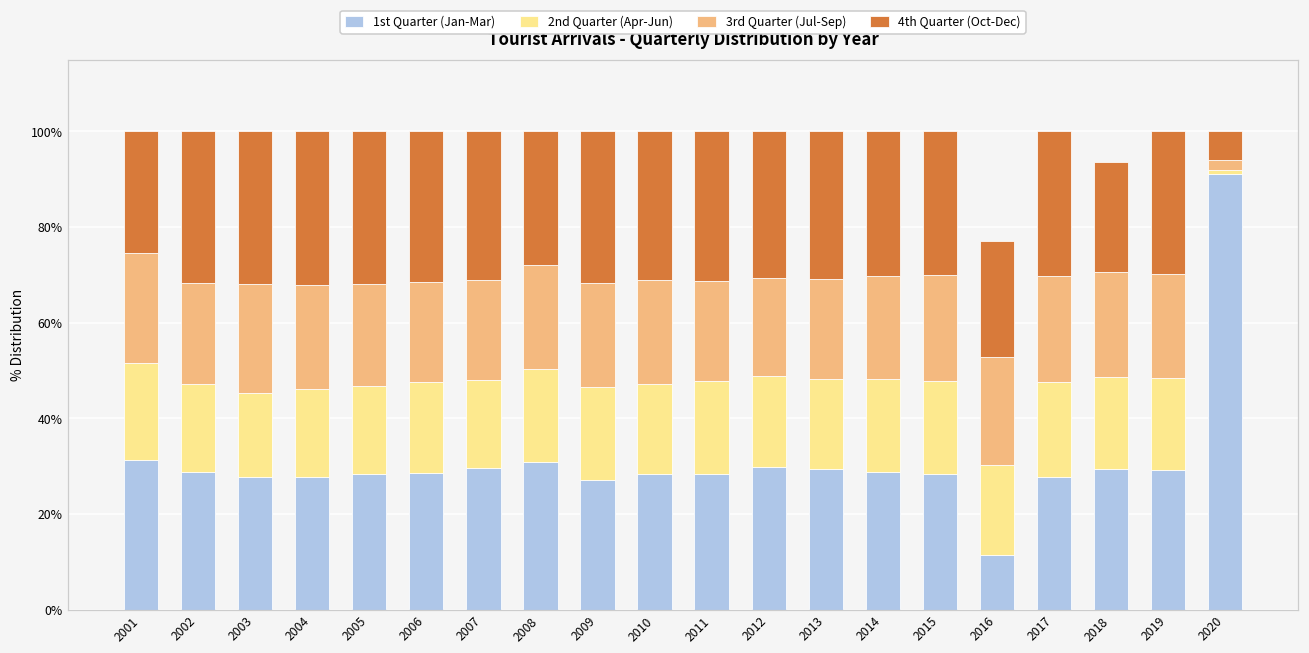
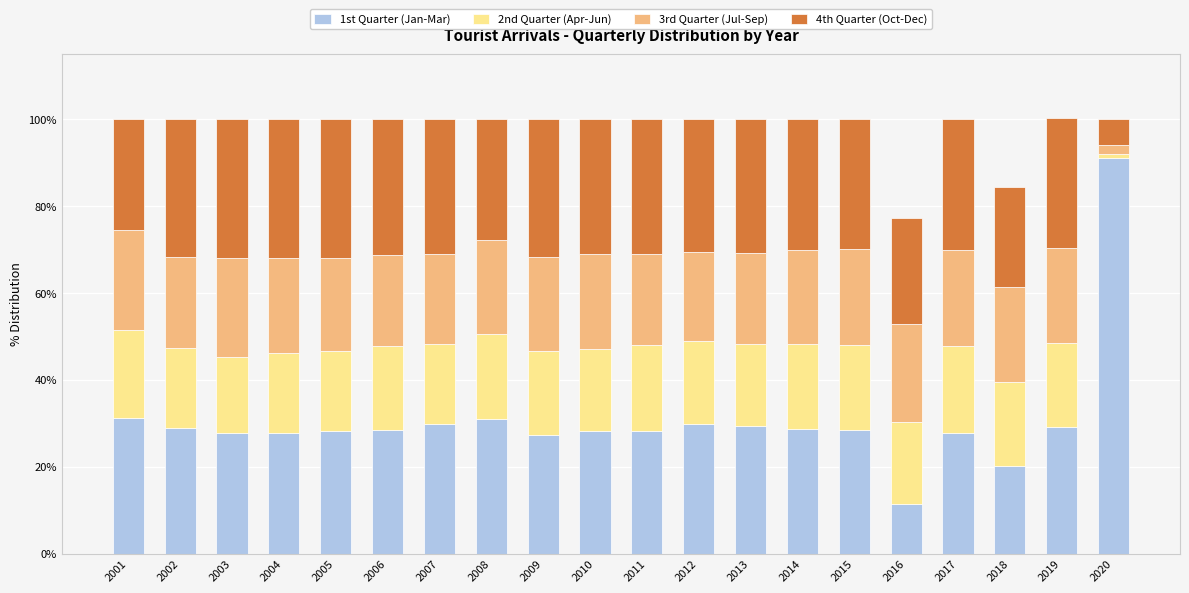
  {
    "1st Quarter (Jan-Mar)": {
      "2001": "31%",
      "2002": "29%",
      "2003": "28%",
      "2004": "28%",
      "2005": "28%",
      "2006": "29%",
      "2007": "30%",
      "2008": "31%",
      "2009": "27%",
      "2010": "28%",
      "2011": "28%",
      "2012": "30%",
      "2013": "29%",
      "2014": "29%",
      "2015": "28%",
      "2016": "11%",
      "2017": "28%",
-     "2018": "30%",
+     "2018": "20%",
      "2019": "29%",
      "2020": "91%"
    },
    "4th Quarter (Oct-Dec)": {
      "2001": "26%",
      "2002": "32%",
      "2003": "32%",
      "2004": "32%",
      "2005": "32%",
      "2006": "31%",
      "2007": "31%",
      "2008": "28%",
      "2009": "32%",
      "2010": "31%",
      "2011": "31%",
      "2012": "31%",
      "2013": "31%",
      "2014": "30%",
      "2015": "30%",
      "2016": "24%",
      "2017": "30%",
      "2018": "23%",
      "2019": "30%",
      "2020": "6%"
    }
  }
